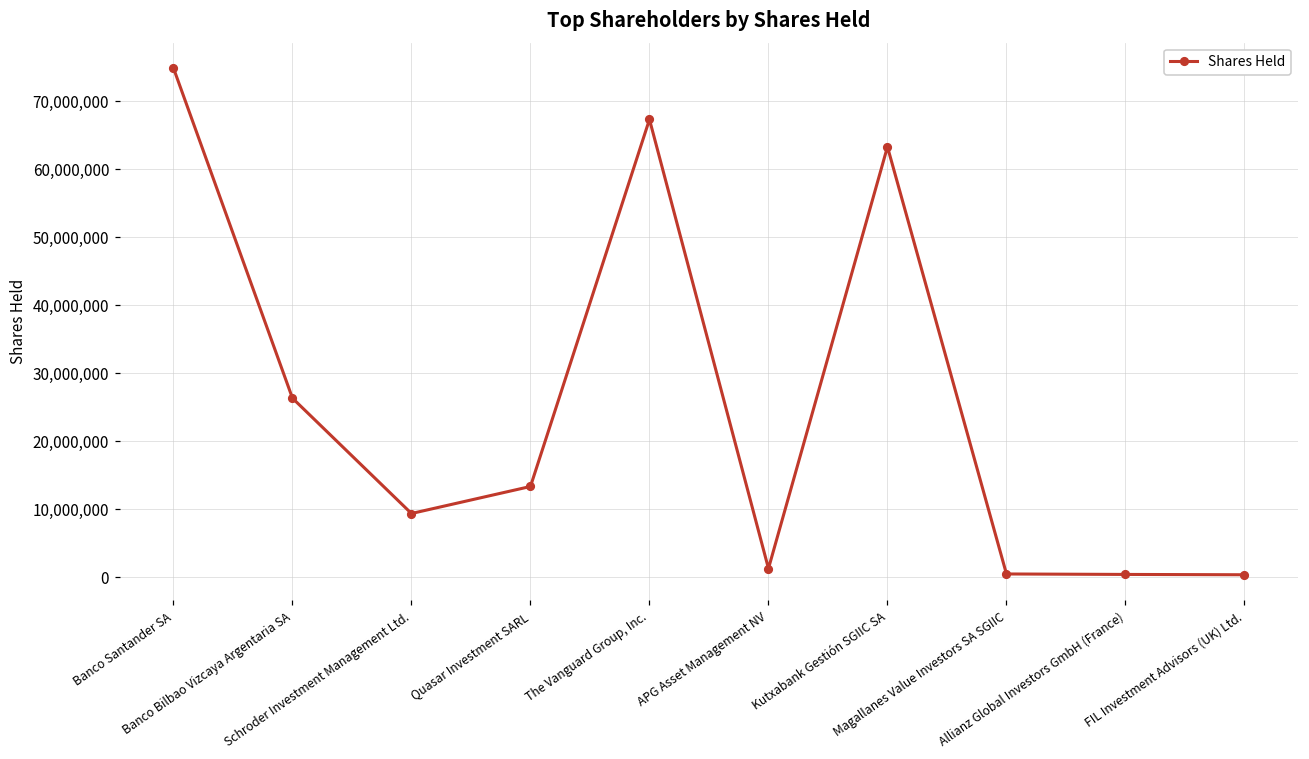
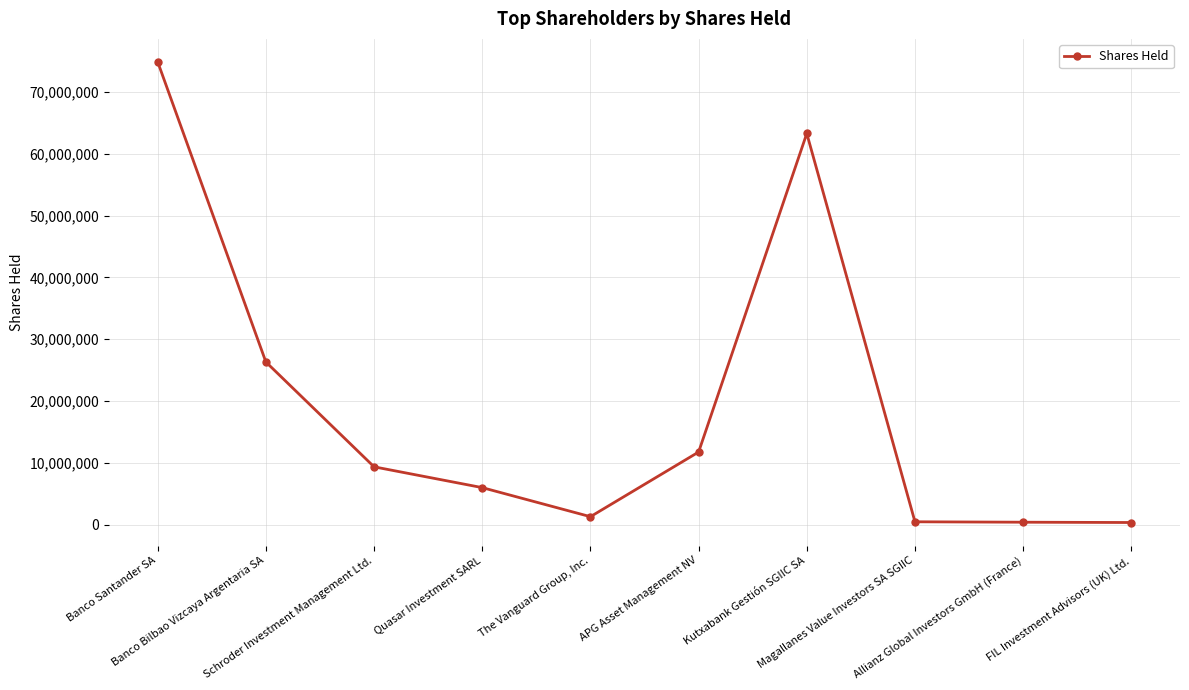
  {
    "Banco Santander SA": "75,000,000",
    "Banco Bilbao Vizcaya Argentaria SA": "26,000,000",
    "Schroder Investment Management Ltd.": "9,000,000",
-   "Quasar Investment SARL": "13,000,000",
-   "The Vanguard Group, Inc.": "67,000,000",
-   "APG Asset Management NV": "1,000,000",
+   "Quasar Investment SARL": "6,000,000",
+   "The Vanguard Group, Inc.": "1,000,000",
+   "APG Asset Management NV": "12,000,000",
    "Kutxabank Gestión SGIIC SA": "63,000,000",
    "Magallanes Value Investors SA SGIIC": "0",
    "Allianz Global Investors GmbH (France)": "0",
    "FIL Investment Advisors (UK) Ltd.": "0"
  }
